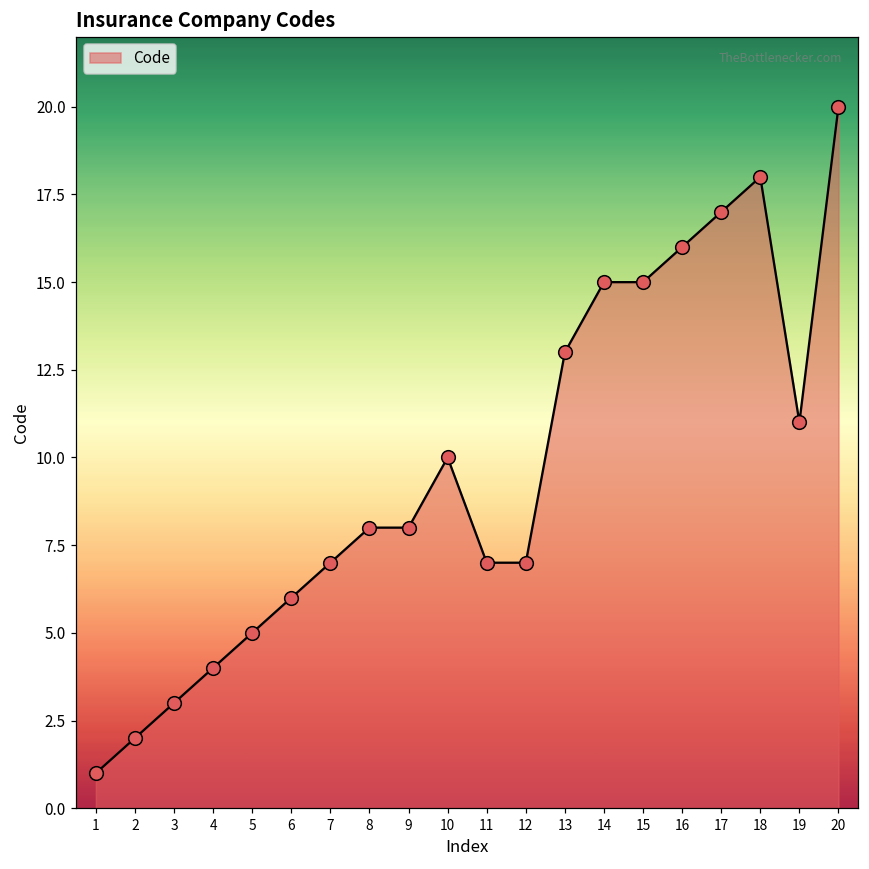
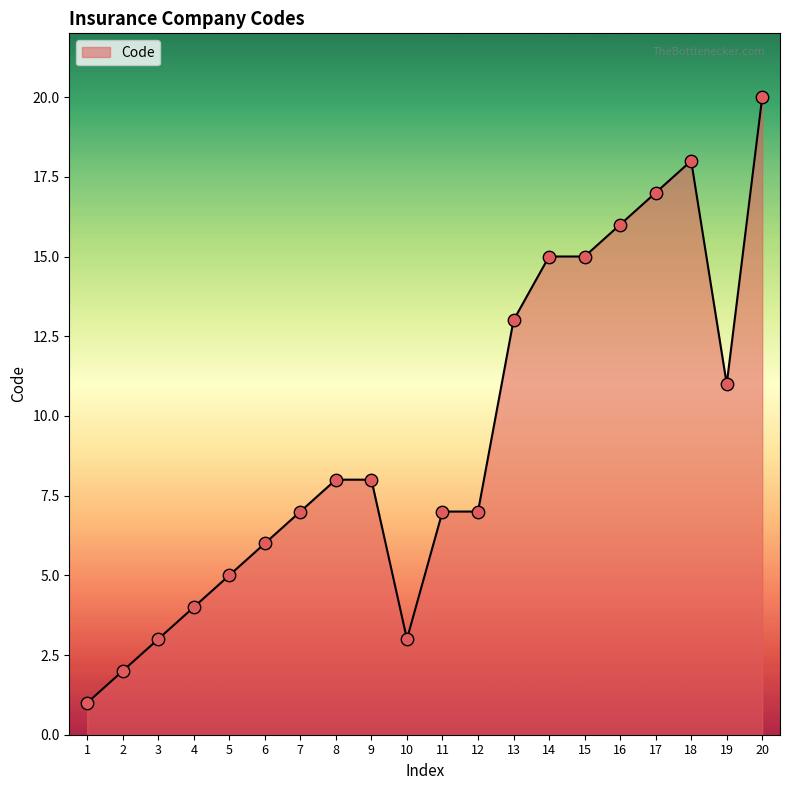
  {
    "1": 1,
    "2": 2,
    "3": 3,
    "4": 4,
    "5": 5,
    "6": 6,
    "7": 7,
    "8": 8,
    "9": 8,
-   "10": 10,
+   "10": 3,
    "11": 7,
    "12": 7,
    "13": 13,
    "14": 15,
    "15": 15,
    "16": 16,
    "17": 17,
    "18": 18,
    "19": 11,
    "20": 20
  }
